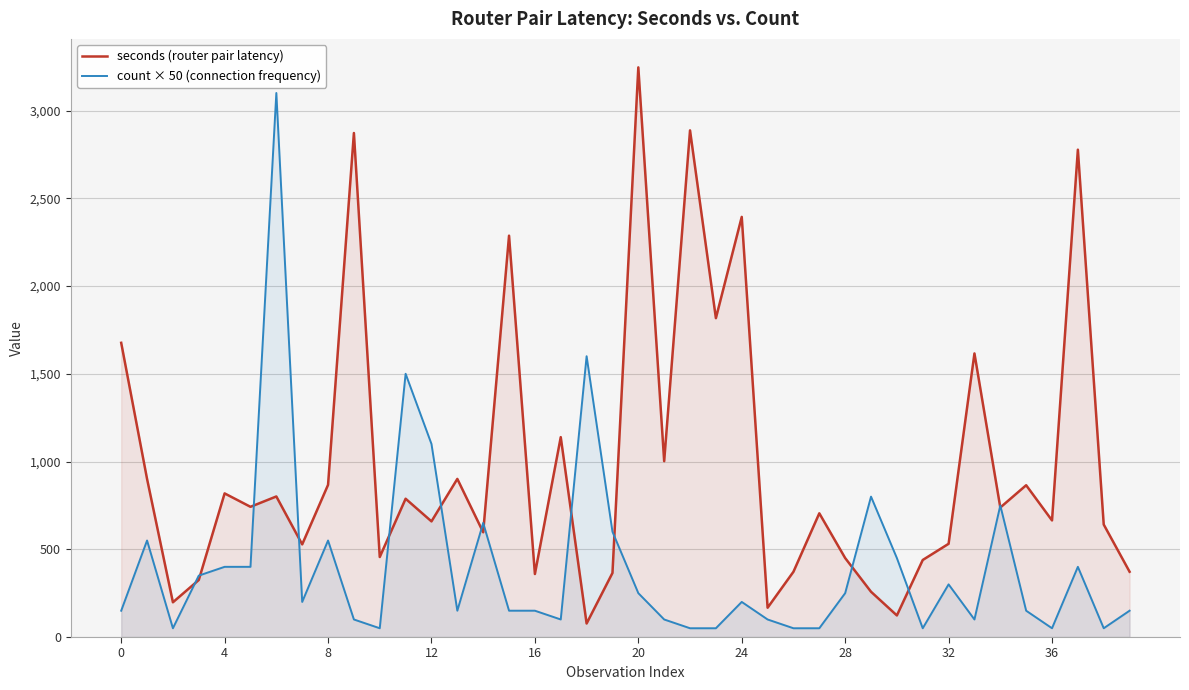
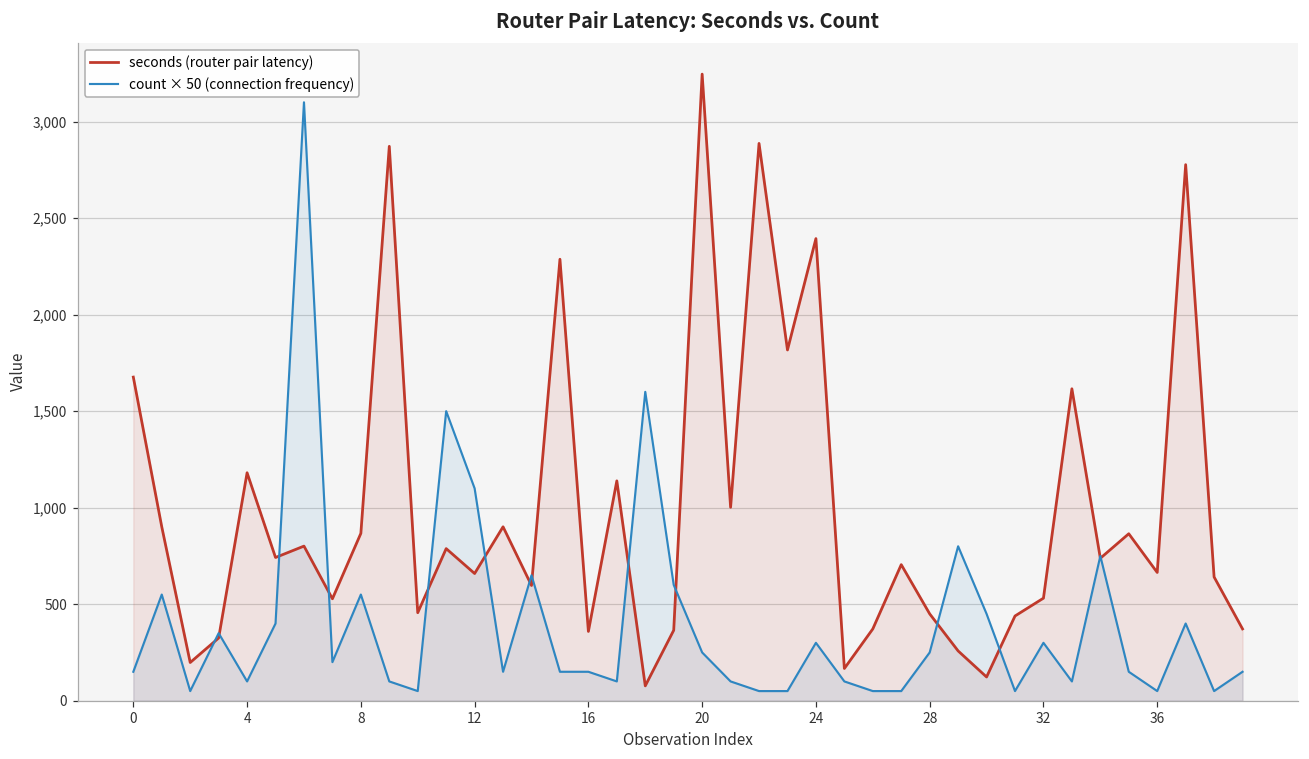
  {
    "seconds (router pair latency)": {
      "0": "1,680",
-     "4": "820",
+     "4": "1,180",
      "8": "870",
      "12": "660",
      "16": "360",
      "20": "3,250",
      "24": "2,390",
      "28": "450",
      "32": "530",
      "36": "660"
    },
    "count × 50 (connection frequency)": {
      "0": "150",
-     "4": "400",
+     "4": "100",
      "8": "550",
      "12": "1,100",
      "16": "150",
      "20": "250",
-     "24": "200",
+     "24": "300",
      "28": "250",
      "32": "300",
      "36": "50"
    }
  }
